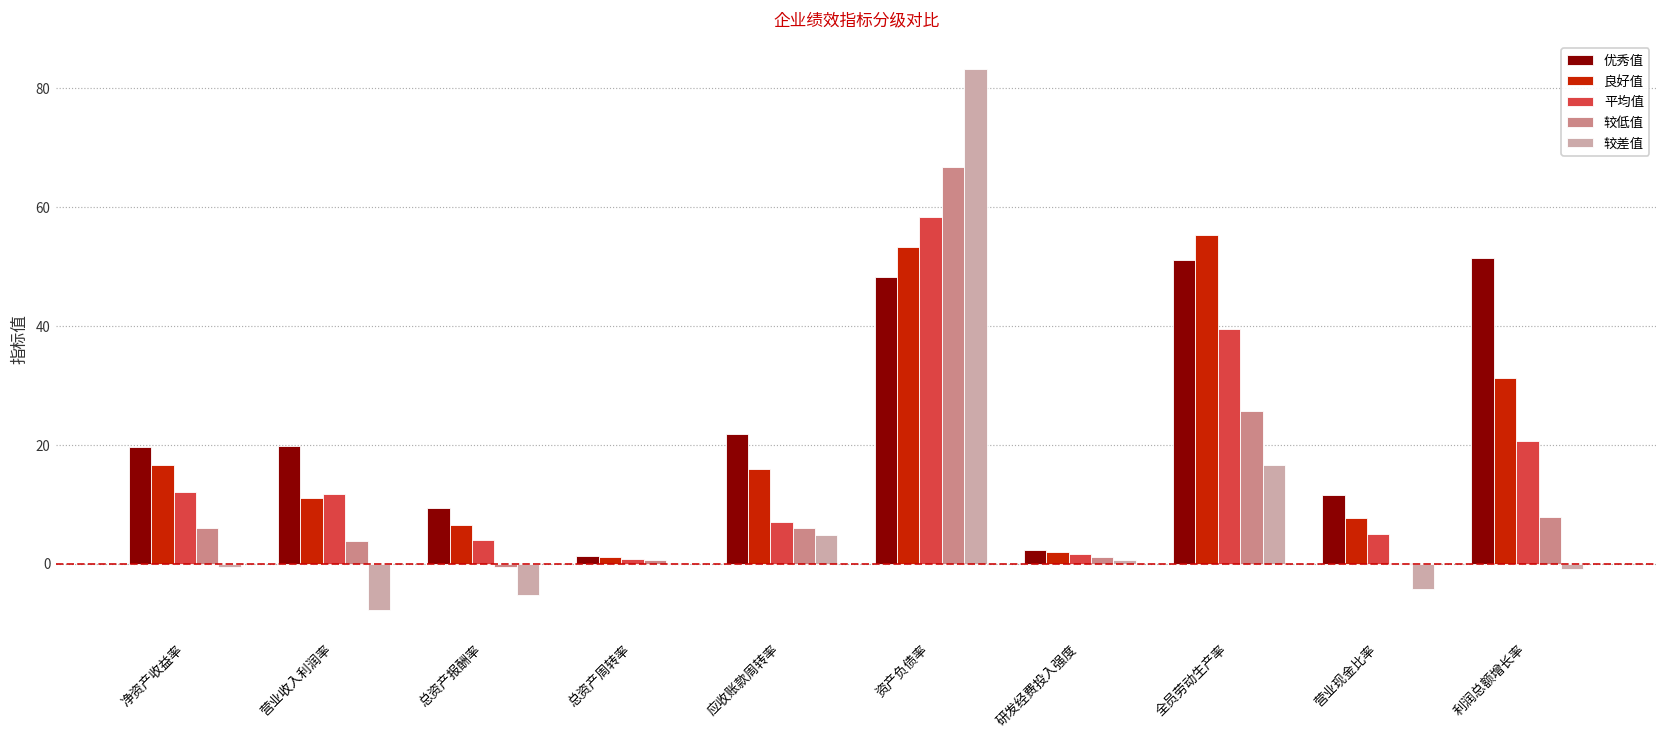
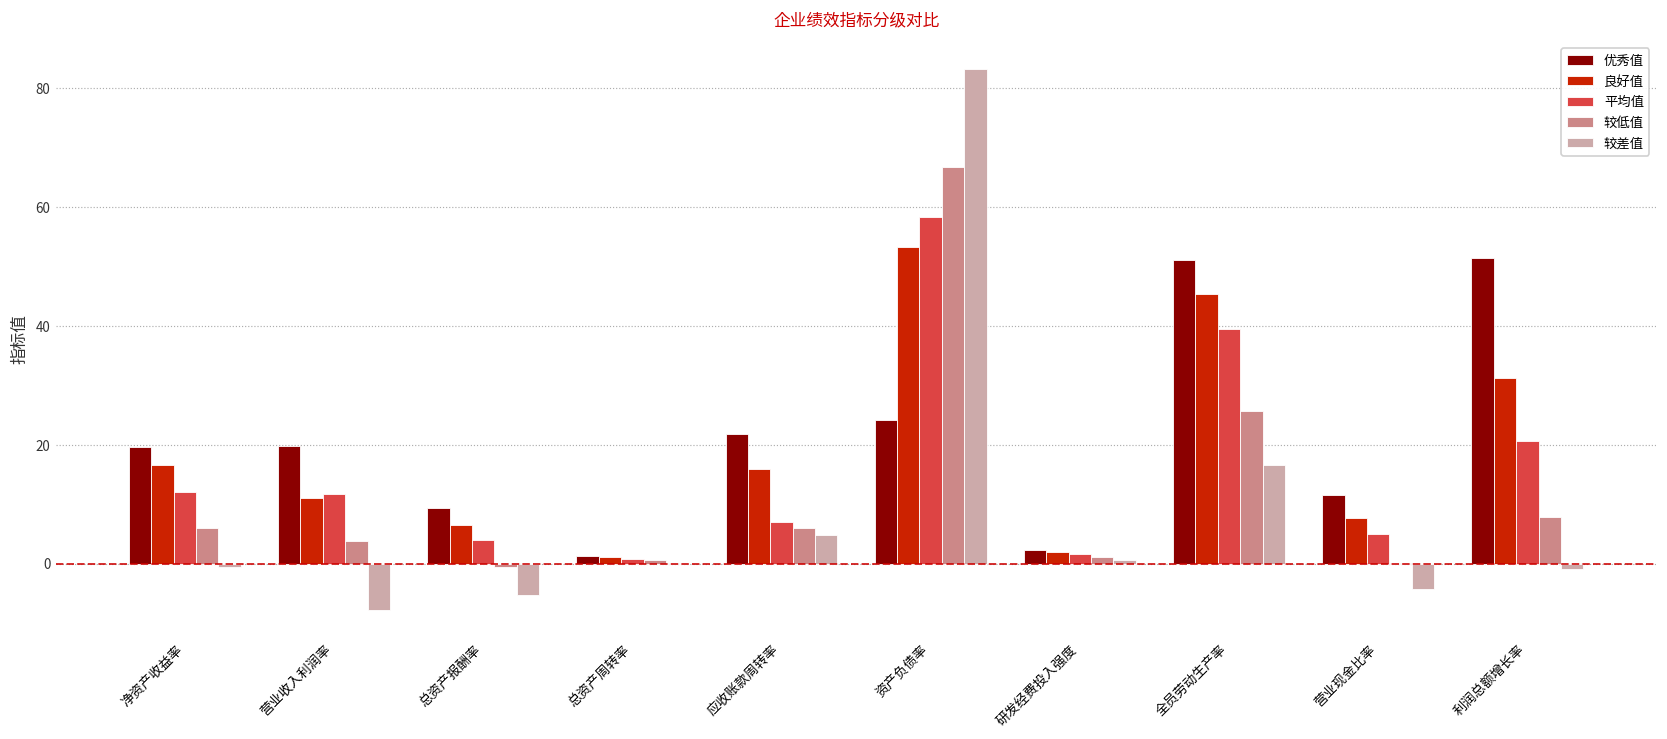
  {
    "优秀值": {
      "净资产收益率": 20,
      "营业收入利润率": 20,
      "总资产报酬率": 9,
      "总资产周转率": 1,
      "应收账款周转率": 22,
-     "资产负债率": 48,
+     "资产负债率": 24,
      "研发经费投入强度": 2,
      "全员劳动生产率": 51,
      "营业现金比率": 12,
      "利润总额增长率": 52
    },
    "良好值": {
      "净资产收益率": 17,
      "营业收入利润率": 11,
      "总资产报酬率": 7,
      "总资产周转率": 1,
      "应收账款周转率": 16,
      "资产负债率": 53,
      "研发经费投入强度": 2,
-     "全员劳动生产率": 55,
+     "全员劳动生产率": 45,
      "营业现金比率": 8,
      "利润总额增长率": 31
    },
    "平均值": {
      "净资产收益率": 12,
      "营业收入利润率": 12,
      "总资产报酬率": 4,
      "总资产周转率": 1,
      "应收账款周转率": 7,
      "资产负债率": 58,
      "研发经费投入强度": 2,
      "全员劳动生产率": 40,
      "营业现金比率": 5,
      "利润总额增长率": 21
    }
  }
